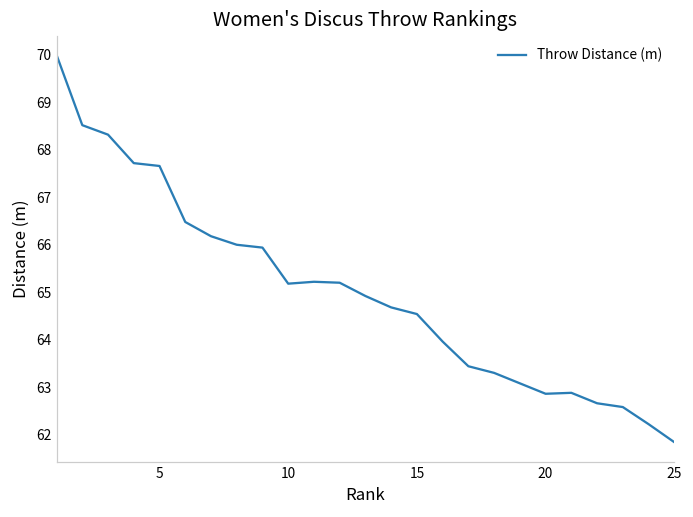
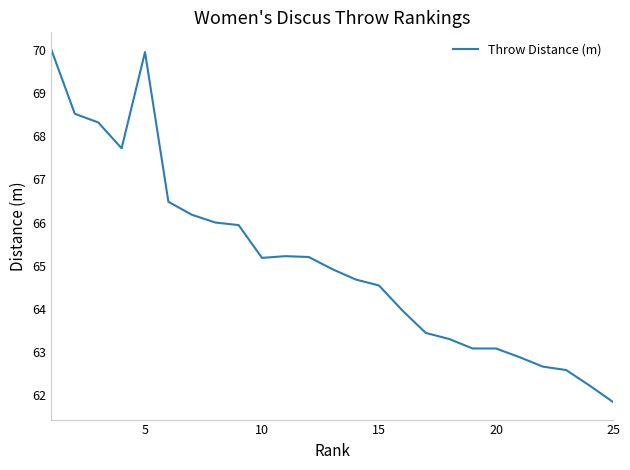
  {
-   "5": 67.7,
+   "5": 70.0,
    "10": 65.2,
    "15": 64.5,
-   "20": 62.9,
+   "20": 63.1,
    "25": 61.8
  }
